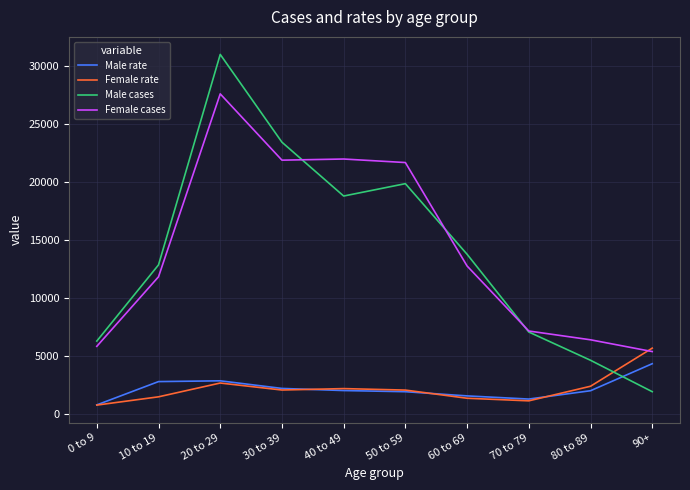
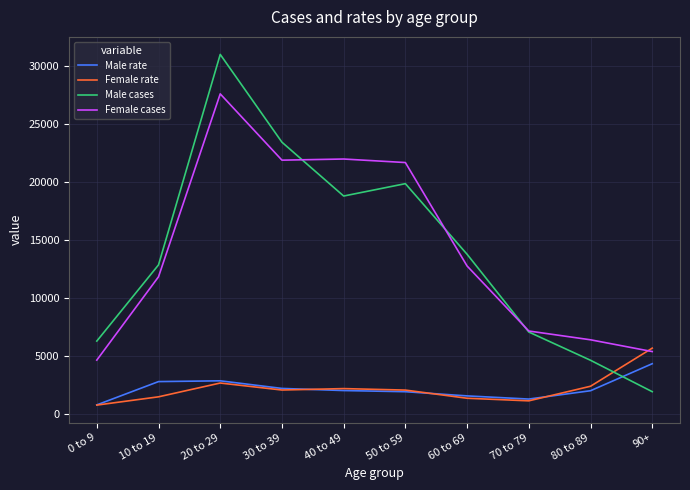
  {
    "Male rate": {
      "10 to 19": 2800,
      "80 to 89": 2000,
      "90+": 4400
    },
    "Female rate": {
      "10 to 19": 1500,
      "80 to 89": 2400,
      "90+": 5700
    },
    "Male cases": {
      "0 to 9": 6300,
      "10 to 19": 12900,
      "20 to 29": 31000,
      "30 to 39": 23500,
      "40 to 49": 18800,
      "50 to 59": 19900,
      "60 to 69": 13800,
      "80 to 89": 4700,
      "90+": 2000
    },
    "Female cases": {
-     "0 to 9": 5900,
+     "0 to 9": 4700,
      "10 to 19": 11900,
      "20 to 29": 27600,
      "30 to 39": 21900,
      "40 to 49": 22000,
      "50 to 59": 21700,
      "60 to 69": 12800,
      "80 to 89": 6400,
      "90+": 5400
    }
  }
